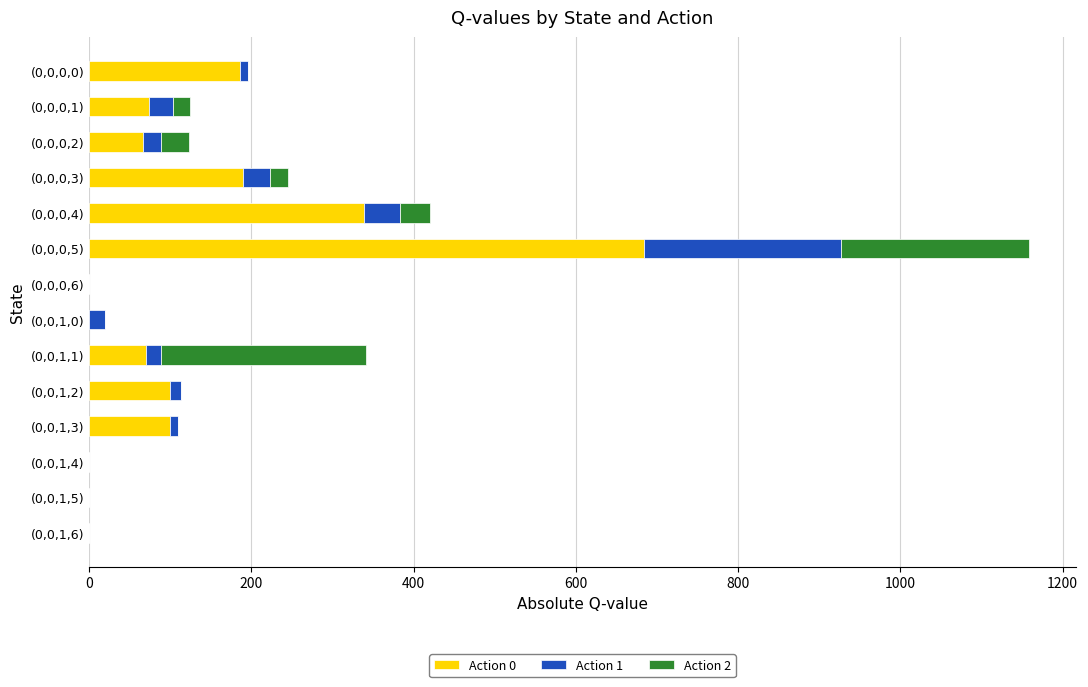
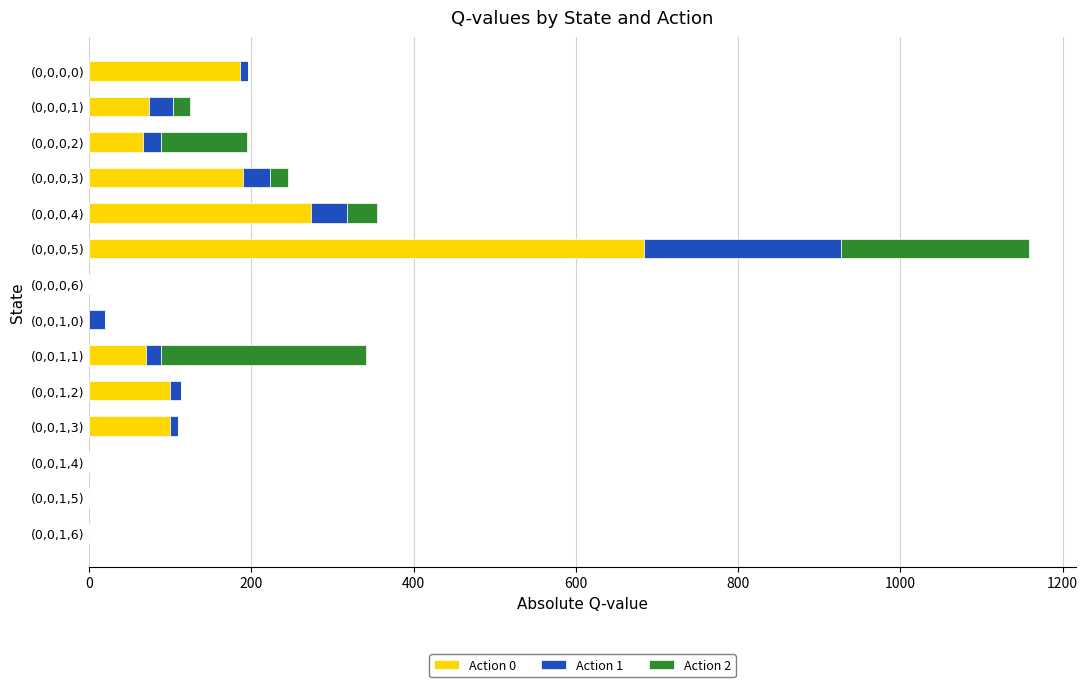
  {
    "Action 0": {
      "(0,0,0,0)": 190,
      "(0,0,0,1)": 70,
      "(0,0,0,2)": 70,
      "(0,0,0,3)": 190,
-     "(0,0,0,4)": 340,
+     "(0,0,0,4)": 270,
      "(0,0,0,5)": 680,
      "(0,0,0,6)": 0,
      "(0,0,1,0)": 0,
      "(0,0,1,1)": 70,
      "(0,0,1,2)": 100,
      "(0,0,1,3)": 100,
      "(0,0,1,4)": 0,
      "(0,0,1,5)": 0,
      "(0,0,1,6)": 0
    },
    "Action 1": {
      "(0,0,0,0)": 10,
      "(0,0,0,1)": 30,
      "(0,0,0,2)": 20,
      "(0,0,0,3)": 30,
      "(0,0,0,4)": 40,
      "(0,0,0,5)": 240,
      "(0,0,0,6)": 0,
      "(0,0,1,0)": 20,
      "(0,0,1,1)": 20,
      "(0,0,1,2)": 10,
      "(0,0,1,3)": 10,
      "(0,0,1,4)": 0,
      "(0,0,1,5)": 0,
      "(0,0,1,6)": 0
    },
    "Action 2": {
      "(0,0,0,0)": 0,
      "(0,0,0,1)": 20,
-     "(0,0,0,2)": 30,
+     "(0,0,0,2)": 110,
      "(0,0,0,3)": 20,
      "(0,0,0,4)": 40,
      "(0,0,0,5)": 230,
      "(0,0,0,6)": 0,
      "(0,0,1,0)": 0,
      "(0,0,1,1)": 250,
      "(0,0,1,2)": 0,
      "(0,0,1,3)": 0,
      "(0,0,1,4)": 0,
      "(0,0,1,5)": 0,
      "(0,0,1,6)": 0
    }
  }
